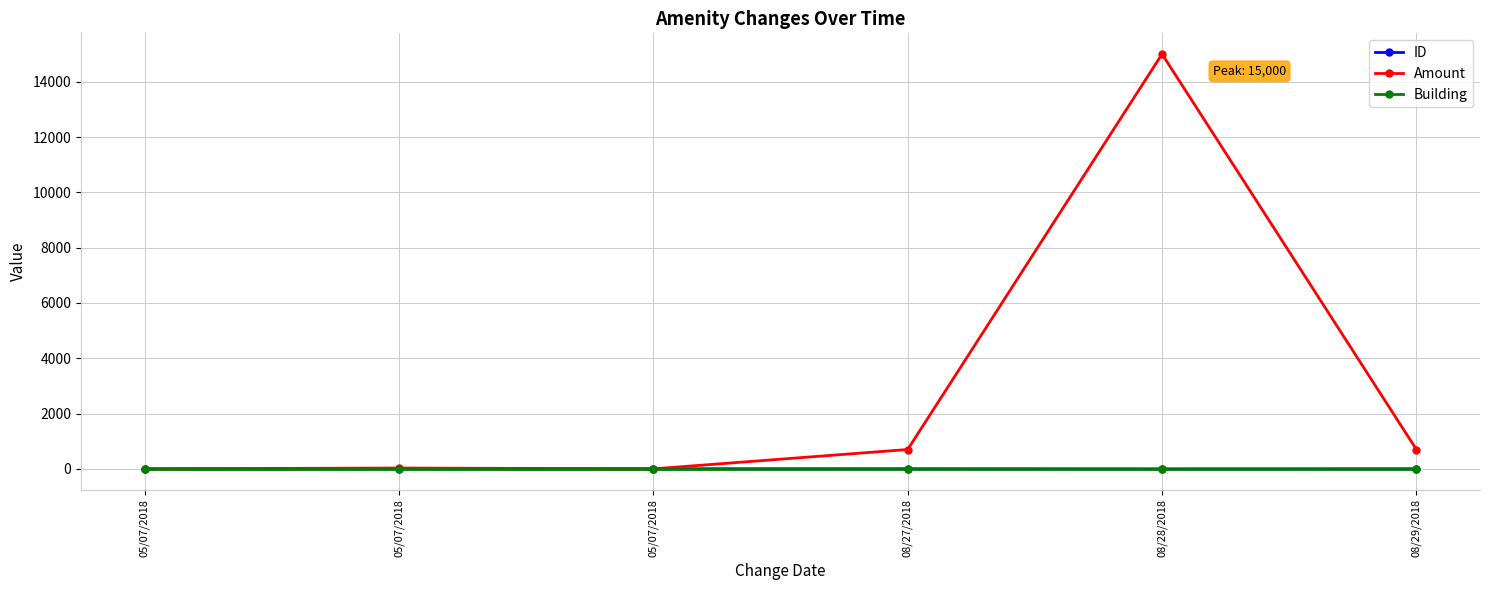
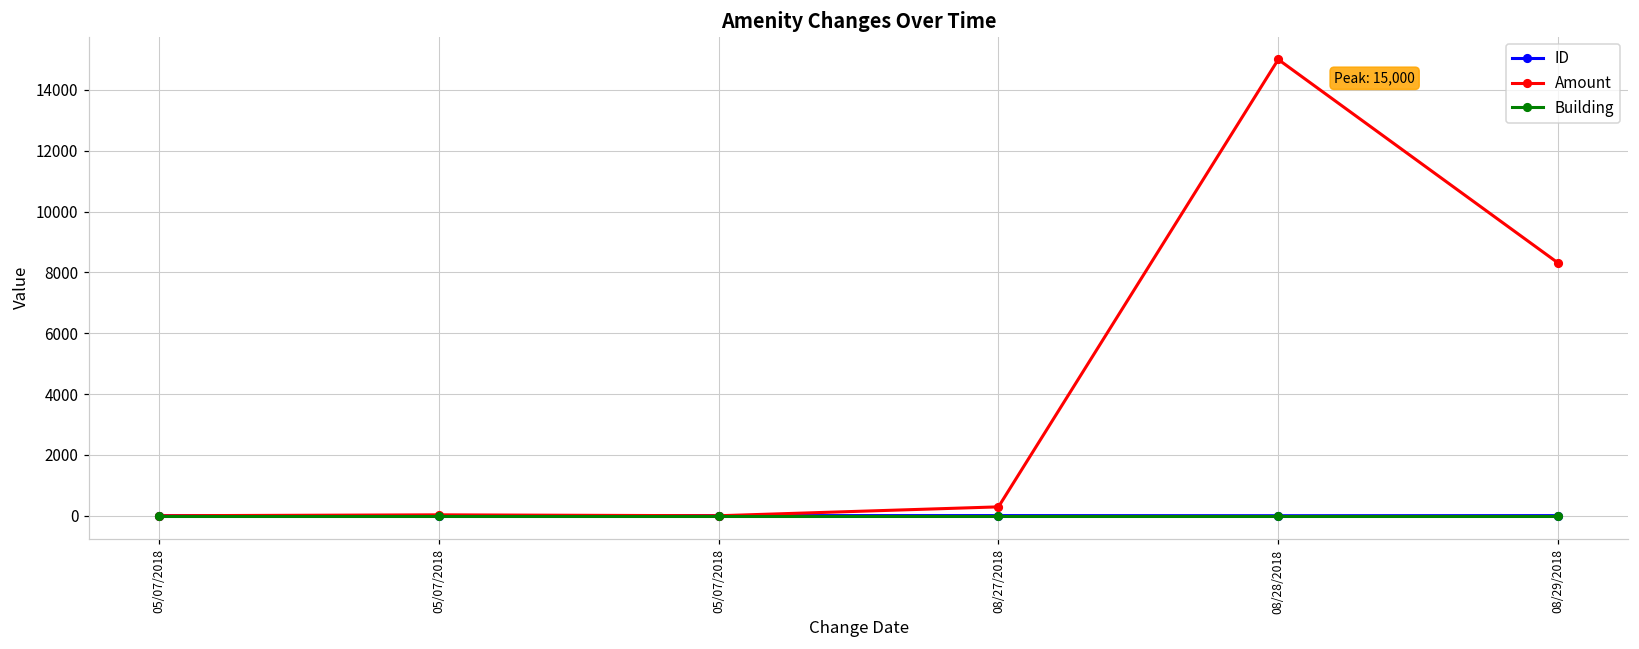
  {
    "Building": {
      "08/27/2018": 0,
      "08/28/2018": 0,
      "08/29/2018": 0
    },
    "Amount": {
-     "08/27/2018": 700,
+     "08/27/2018": 300,
      "08/28/2018": 15000,
-     "08/29/2018": 700
+     "08/29/2018": 8300
    }
  }
